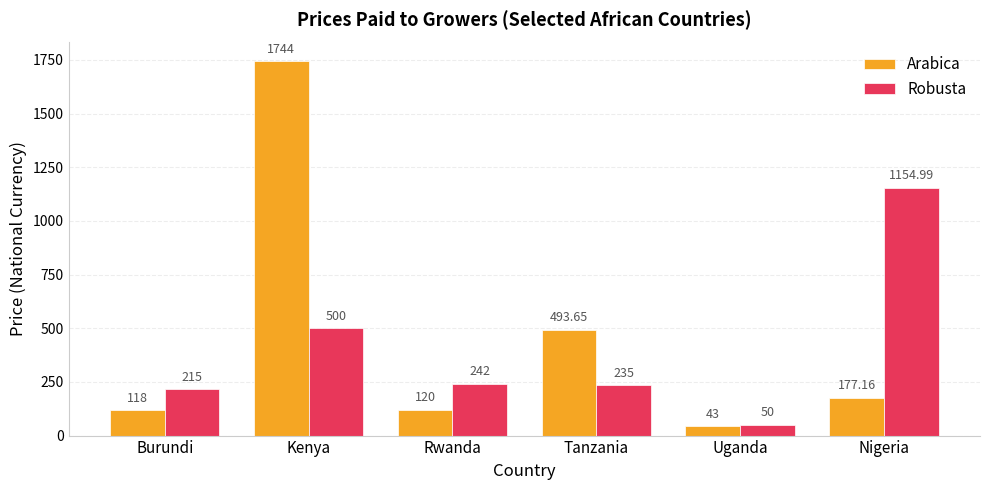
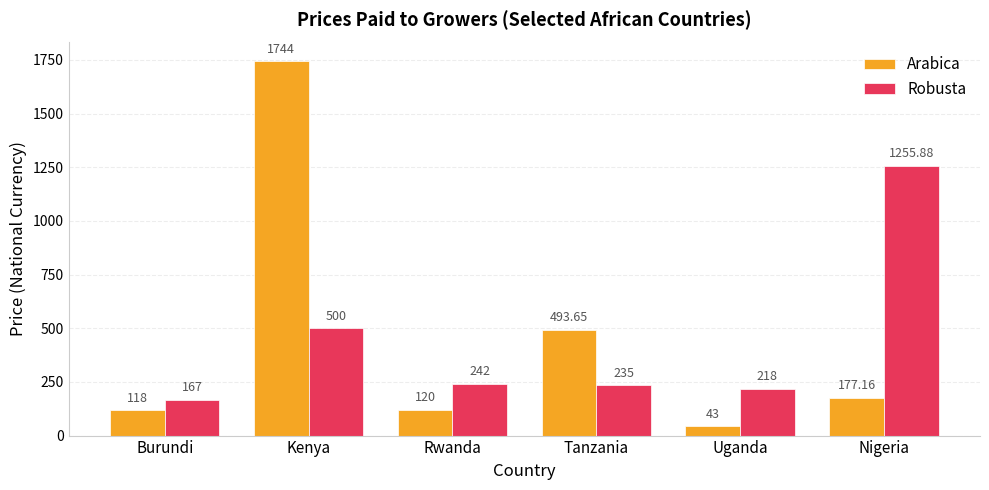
  {
    "Arabica": {
      "Burundi": 118,
      "Kenya": 1744,
      "Rwanda": 120,
      "Tanzania": 493.65,
      "Uganda": 43,
      "Nigeria": 177.16
    },
    "Robusta": {
-     "Burundi": 215,
+     "Burundi": 167,
      "Kenya": 500,
      "Rwanda": 242,
      "Tanzania": 235,
-     "Uganda": 50,
-     "Nigeria": 1154.99
+     "Uganda": 218,
+     "Nigeria": 1255.88
    }
  }
